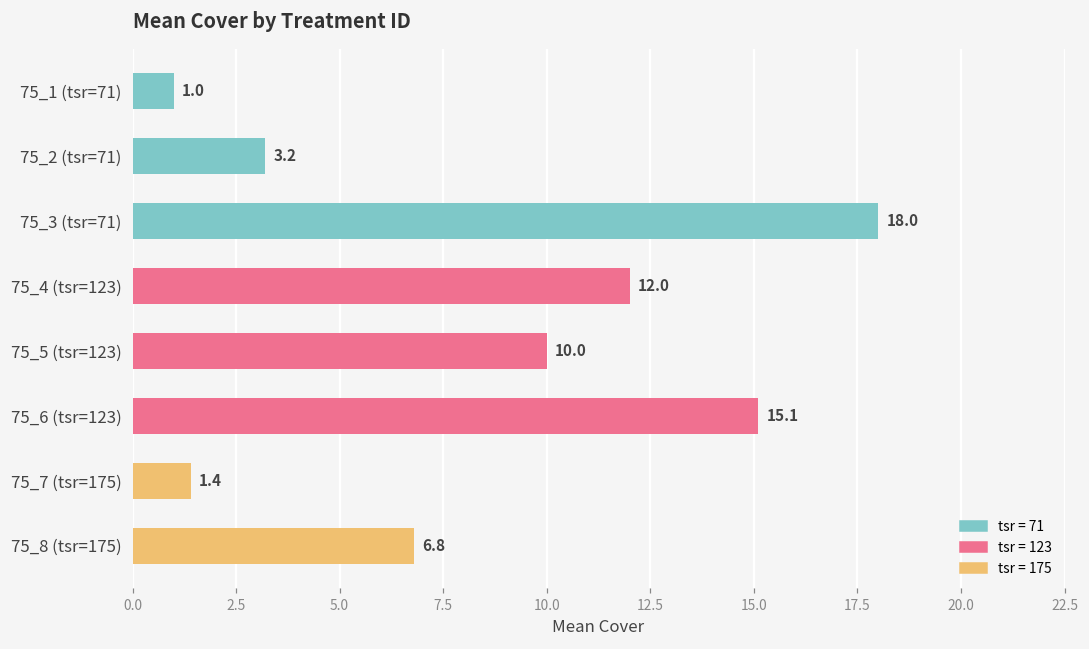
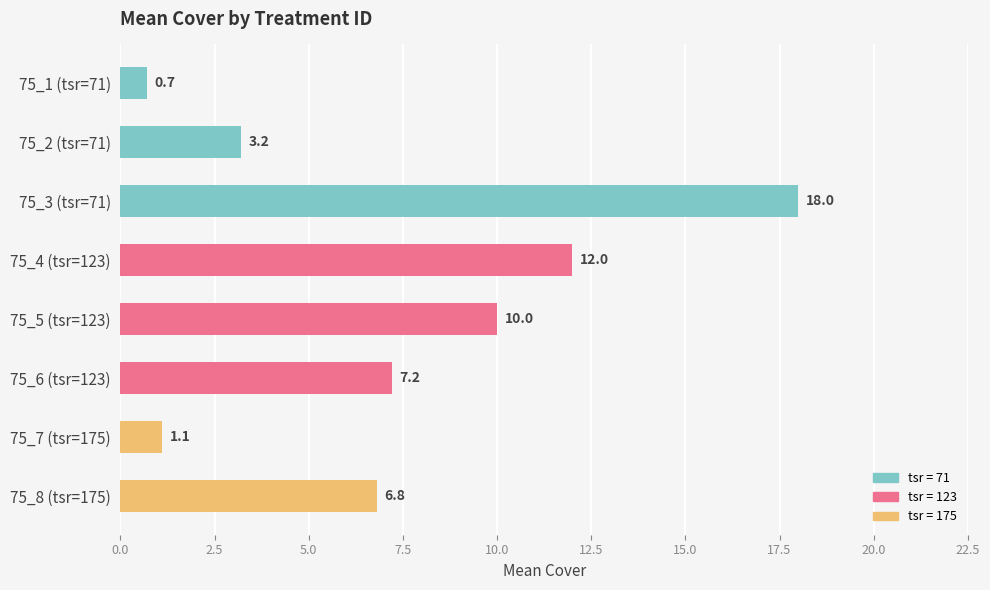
  {
-   "75_1 (tsr=71)": 1.0,
+   "75_1 (tsr=71)": 0.7,
    "75_2 (tsr=71)": 3.2,
    "75_3 (tsr=71)": 18.0,
    "75_4 (tsr=123)": 12.0,
    "75_5 (tsr=123)": 10.0,
-   "75_6 (tsr=123)": 15.1,
-   "75_7 (tsr=175)": 1.4,
+   "75_6 (tsr=123)": 7.2,
+   "75_7 (tsr=175)": 1.1,
    "75_8 (tsr=175)": 6.8
  }
